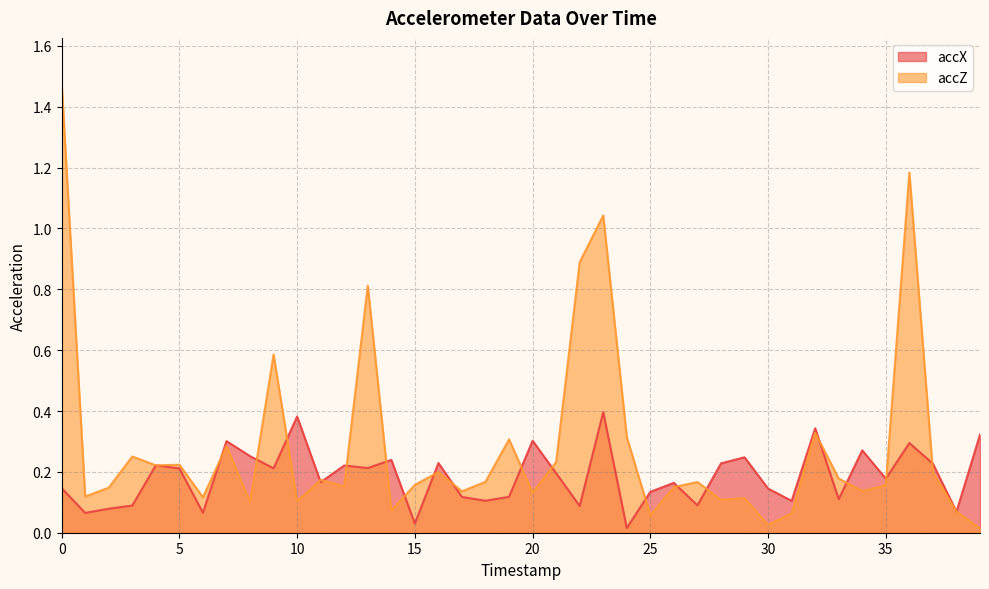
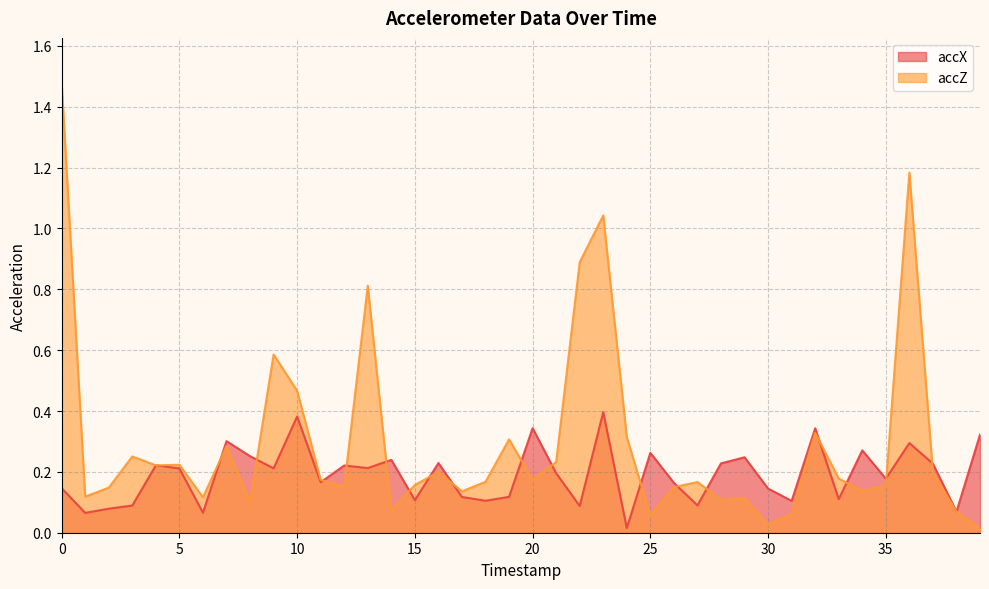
  {
    "accX": {
      "0": 0.15,
      "5": 0.21,
      "10": 0.38,
-     "15": 0.03,
-     "20": 0.30,
-     "25": 0.13,
+     "15": 0.11,
+     "20": 0.34,
+     "25": 0.26,
      "30": 0.15,
      "35": 0.18
    },
    "accZ": {
      "0": 1.48,
      "5": 0.22,
-     "10": 0.10,
+     "10": 0.47,
      "15": 0.16,
-     "20": 0.13,
+     "20": 0.17,
      "25": 0.06,
      "30": 0.03,
      "35": 0.16
    }
  }
